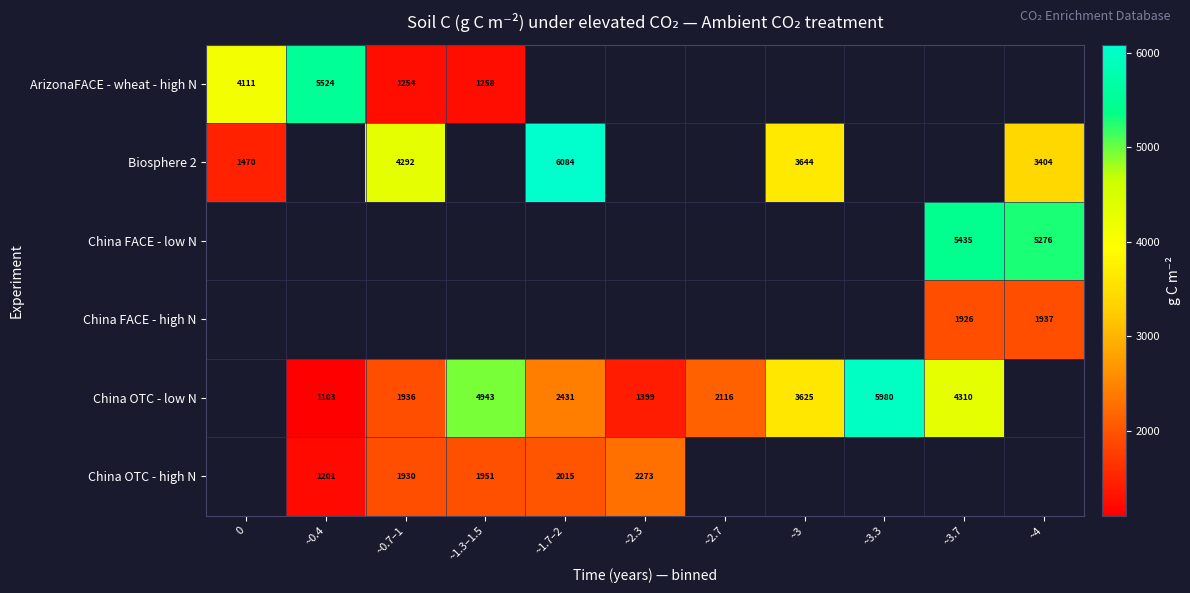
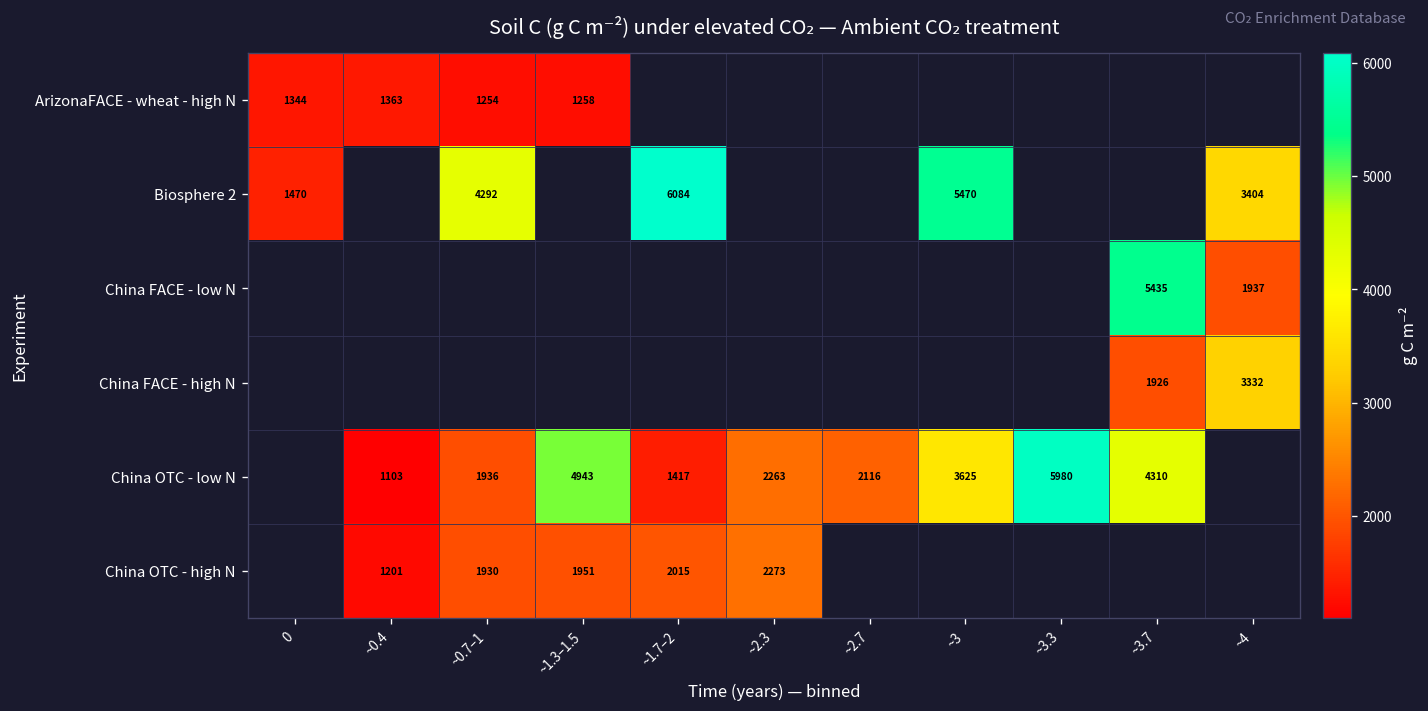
  {
    "ArizonaFACE - wheat - high N": {
-     "0": 4111,
-     "~0.4": 5524,
+     "0": 1344,
+     "~0.4": 1363,
      "~0.7–1": 1254,
      "~1.3–1.5": 1258
    },
    "Biosphere 2": {
      "0": 1470,
      "~0.7–1": 4292,
      "~1.7–2": 6084,
-     "~3": 3644,
+     "~3": 5470,
      "~4": 3404
    },
    "China FACE - low N": {
      "~3.7": 5435,
-     "~4": 5276
+     "~4": 1937
    },
    "China FACE - high N": {
      "~3.7": 1926,
-     "~4": 1937
+     "~4": 3332
    },
    "China OTC - low N": {
      "~0.4": 1103,
      "~0.7–1": 1936,
      "~1.3–1.5": 4943,
-     "~1.7–2": 2431,
-     "~2.3": 1399,
+     "~1.7–2": 1417,
+     "~2.3": 2263,
      "~2.7": 2116,
      "~3": 3625,
      "~3.3": 5980,
      "~3.7": 4310
    },
    "China OTC - high N": {
      "~0.4": 1201,
      "~0.7–1": 1930,
      "~1.3–1.5": 1951,
      "~1.7–2": 2015,
      "~2.3": 2273
    }
  }
